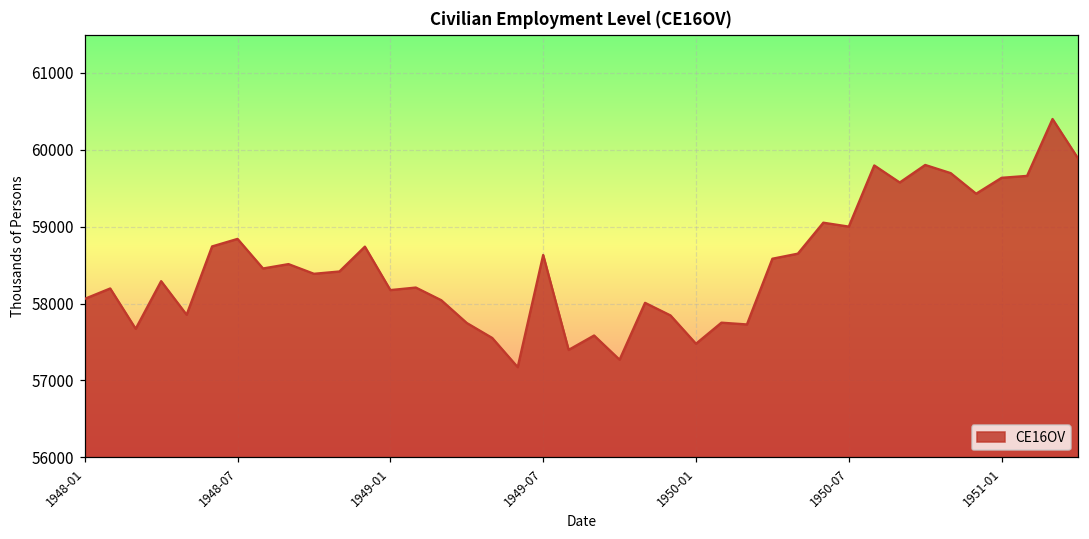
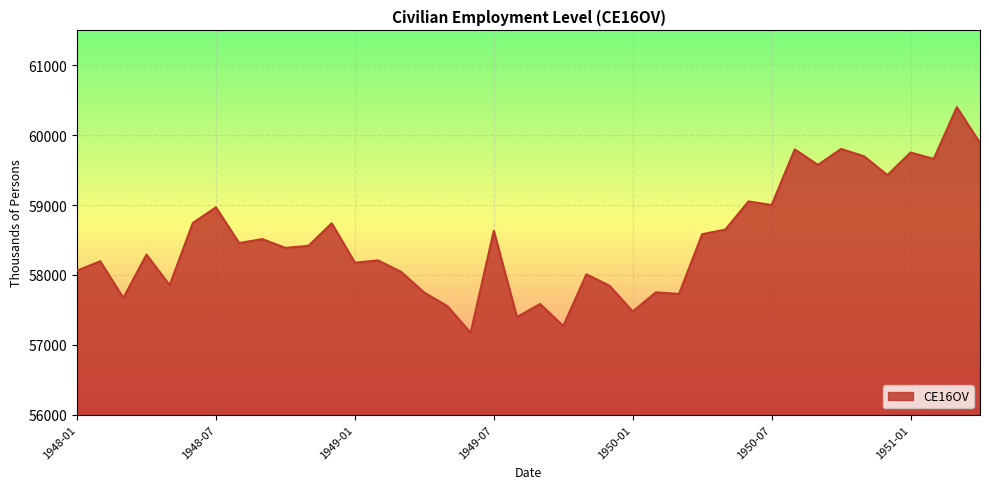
  {
    "1948-01": 58100,
-   "1948-07": 58800,
+   "1948-07": 59000,
    "1949-01": 58200,
    "1949-07": 58600,
    "1950-01": 57500,
    "1950-07": 59000,
-   "1951-01": 59600
+   "1951-01": 59800
  }
